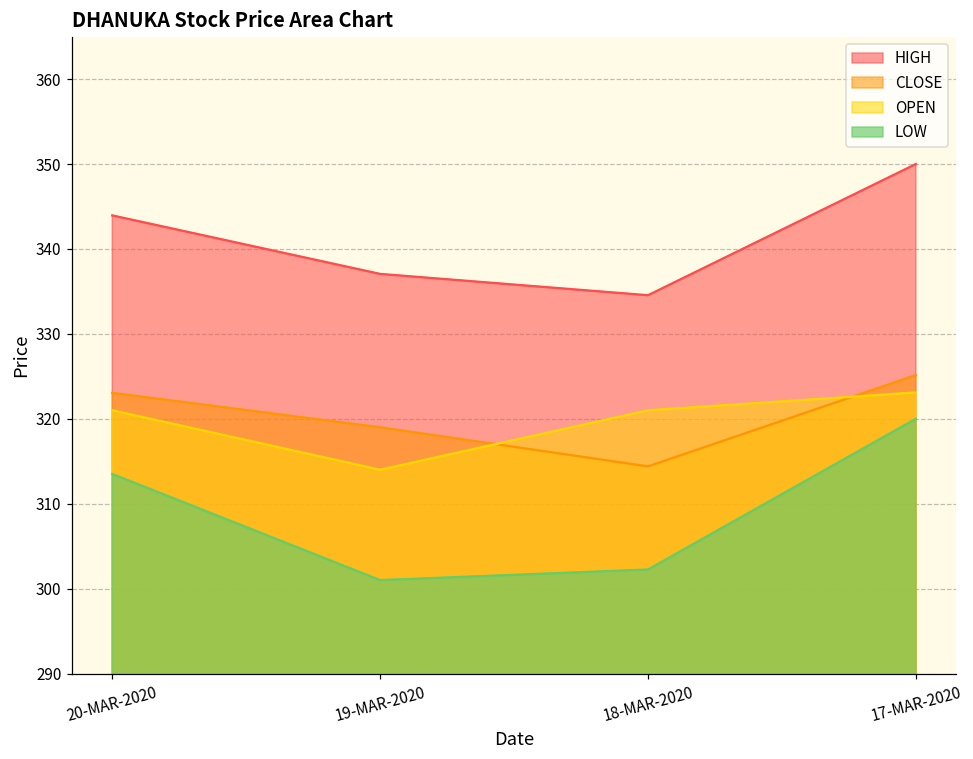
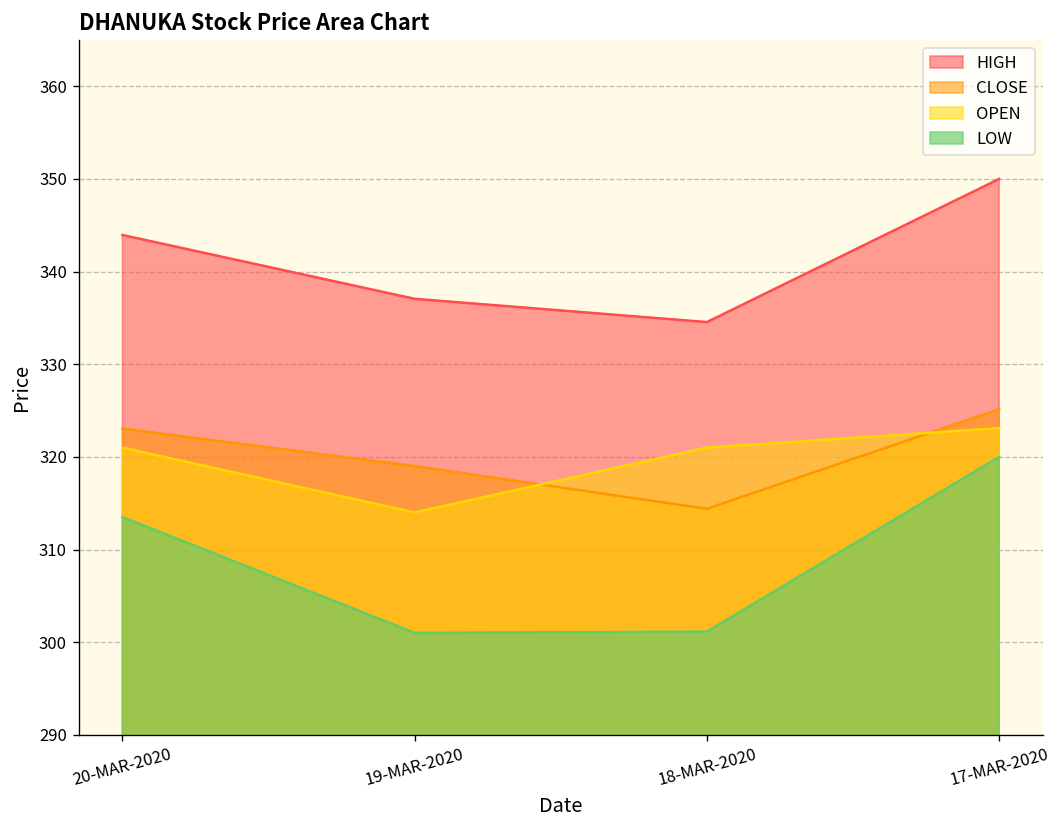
  {
    "HIGH": {
      "20-MAR-2020": 344,
      "19-MAR-2020": 337,
      "18-MAR-2020": 335,
      "17-MAR-2020": 350
    },
    "LOW": {
      "20-MAR-2020": 314,
      "19-MAR-2020": 301,
-     "18-MAR-2020": 302,
+     "18-MAR-2020": 301,
      "17-MAR-2020": 320
    }
  }
